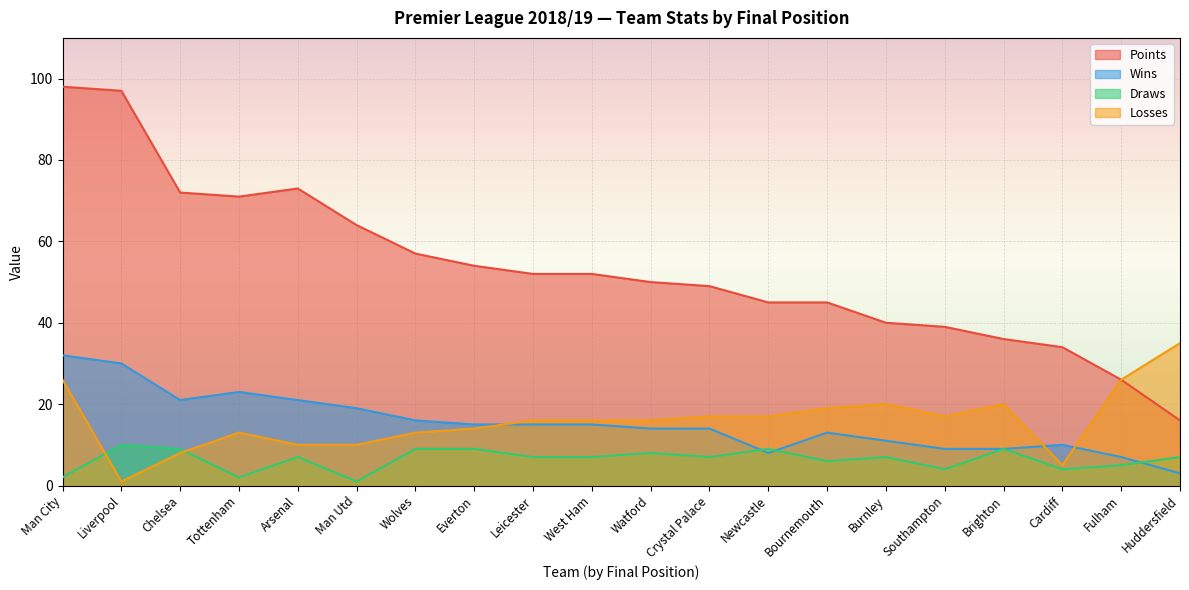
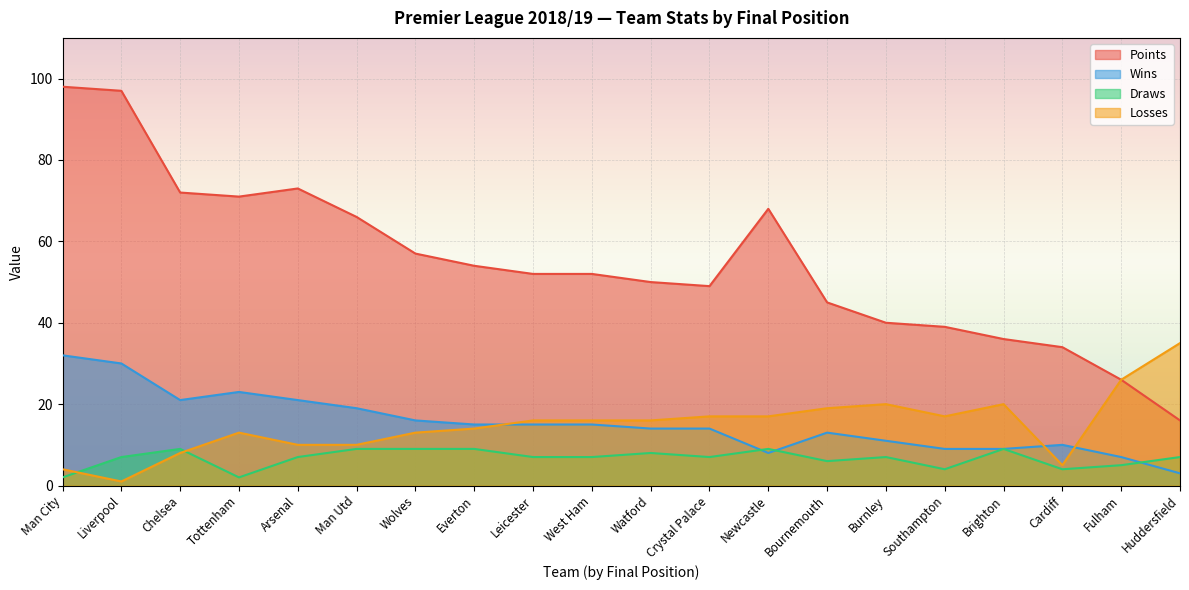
  {
    "Points": {
      "Man City": 98,
      "Liverpool": 97,
      "Chelsea": 72,
      "Tottenham": 71,
      "Arsenal": 73,
-     "Man Utd": 64,
+     "Man Utd": 66,
      "Wolves": 57,
      "Everton": 54,
      "Leicester": 52,
      "West Ham": 52,
      "Watford": 50,
      "Crystal Palace": 49,
-     "Newcastle": 45,
+     "Newcastle": 68,
      "Bournemouth": 45,
      "Burnley": 40,
      "Southampton": 39,
      "Brighton": 36,
      "Cardiff": 34,
      "Huddersfield": 16
    },
    "Wins": {
      "Man City": 32,
      "Liverpool": 30,
      "Chelsea": 21,
      "Tottenham": 23,
      "Arsenal": 21,
      "Man Utd": 19,
      "Wolves": 16,
      "Everton": 15,
      "Leicester": 15,
      "West Ham": 15,
      "Watford": 14,
      "Crystal Palace": 14,
      "Newcastle": 8,
      "Bournemouth": 13,
      "Burnley": 11,
      "Southampton": 9,
      "Cardiff": 10,
      "Fulham": 7,
      "Huddersfield": 3
    },
    "Draws": {
      "Man City": 2,
-     "Liverpool": 10,
+     "Liverpool": 7,
      "Chelsea": 9,
      "Tottenham": 2,
      "Arsenal": 7,
-     "Man Utd": 1,
+     "Man Utd": 9,
      "Wolves": 9,
      "Everton": 9,
      "Leicester": 7,
      "West Ham": 7,
      "Watford": 8,
      "Crystal Palace": 7,
      "Newcastle": 9,
      "Bournemouth": 6,
      "Burnley": 7,
      "Southampton": 4,
      "Cardiff": 4,
      "Fulham": 5,
      "Huddersfield": 7
    },
    "Losses": {
-     "Man City": 26,
+     "Man City": 4,
      "Liverpool": 1,
      "Chelsea": 8,
      "Tottenham": 13,
      "Arsenal": 10,
      "Man Utd": 10,
      "Wolves": 13,
      "Everton": 14,
      "Leicester": 16,
      "West Ham": 16,
      "Watford": 16,
      "Crystal Palace": 17,
      "Newcastle": 17,
      "Bournemouth": 19,
      "Burnley": 20,
      "Southampton": 17,
      "Brighton": 20,
      "Cardiff": 5,
      "Huddersfield": 35
    }
  }
